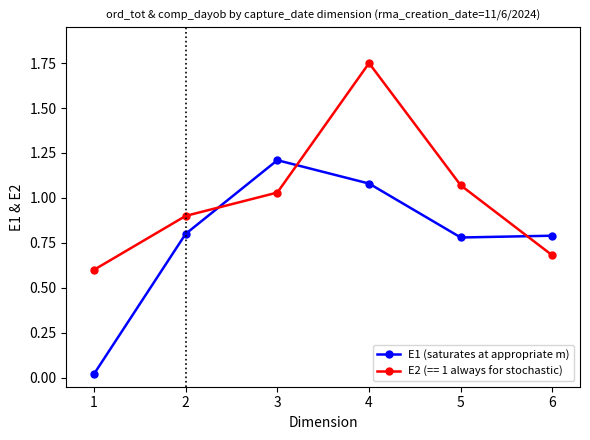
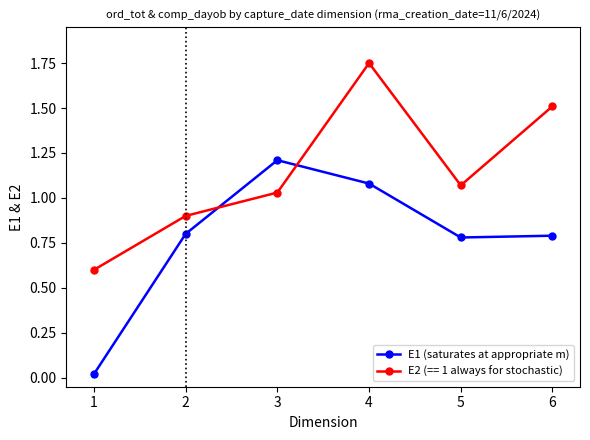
  {
    "E1 (saturates at appropriate m)": {
      "1": 0.02,
      "2": 0.80,
      "3": 1.21,
      "4": 1.08,
      "5": 0.78,
      "6": 0.79
    },
    "E2 (== 1 always for stochastic)": {
      "1": 0.60,
      "2": 0.90,
      "3": 1.03,
      "4": 1.75,
      "5": 1.07,
-     "6": 0.68
+     "6": 1.51
    }
  }
